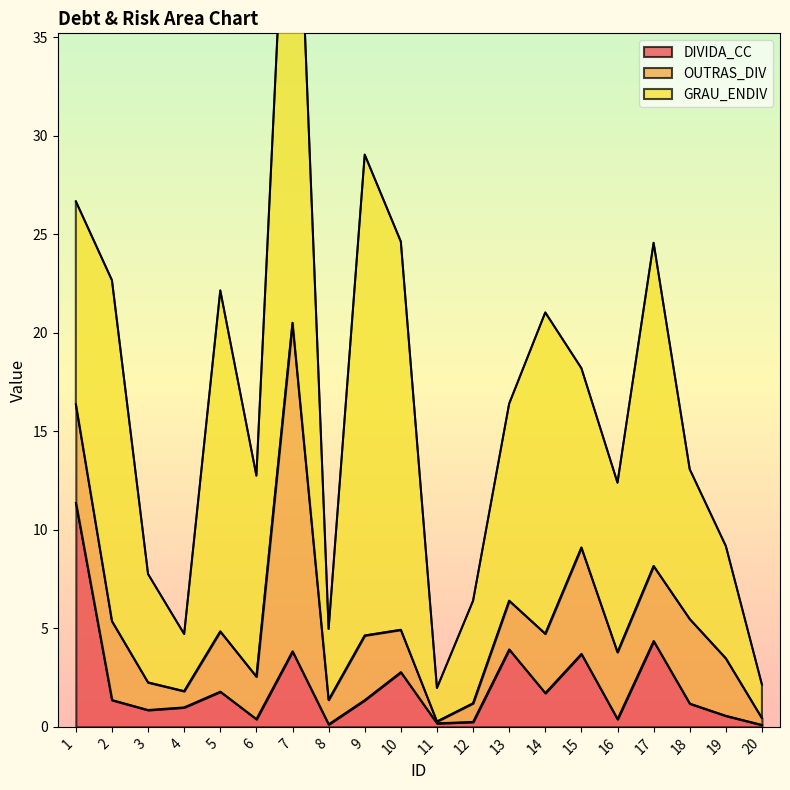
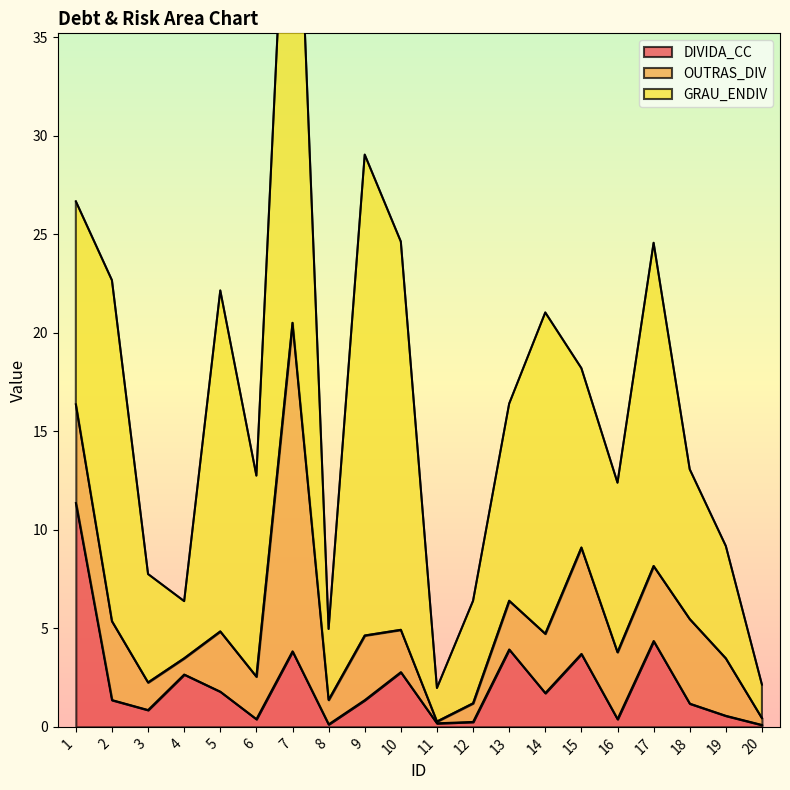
  {
    "DIVIDA_CC": {
      "1": 11.4,
      "2": 1.4,
      "3": 0.9,
-     "4": 1.0,
+     "4": 2.7,
      "5": 1.8,
      "6": 0.4,
      "7": 3.8,
      "8": 0.1,
      "9": 1.4,
      "10": 2.8,
      "12": 0.3,
      "13": 3.9,
      "14": 1.7,
      "15": 3.7,
      "16": 0.4,
      "17": 4.4,
      "18": 1.2,
      "19": 0.6,
      "20": 0.1
    },
    "OUTRAS_DIV": {
      "1": 5.0,
      "2": 4.0,
      "3": 1.4,
      "4": 0.8,
      "5": 3.1,
      "6": 2.2,
      "7": 16.7,
      "8": 1.2,
      "9": 3.3,
      "10": 2.1,
      "12": 0.9,
      "13": 2.5,
      "14": 3.0,
      "15": 5.4,
      "16": 3.4,
      "17": 3.8,
      "18": 4.3,
      "19": 2.9,
      "20": 0.3
    },
    "GRAU_ENDIV": {
      "1": 10.3,
      "2": 17.3,
      "3": 5.5,
      "4": 2.9,
      "5": 17.3,
      "6": 10.2,
      "8": 3.6,
      "9": 24.4,
      "10": 19.7,
      "11": 1.7,
      "12": 5.2,
      "13": 10.0,
      "14": 16.3,
      "15": 9.1,
      "16": 8.6,
      "17": 16.4,
      "18": 7.6,
      "19": 5.7,
      "20": 1.7
    }
  }
